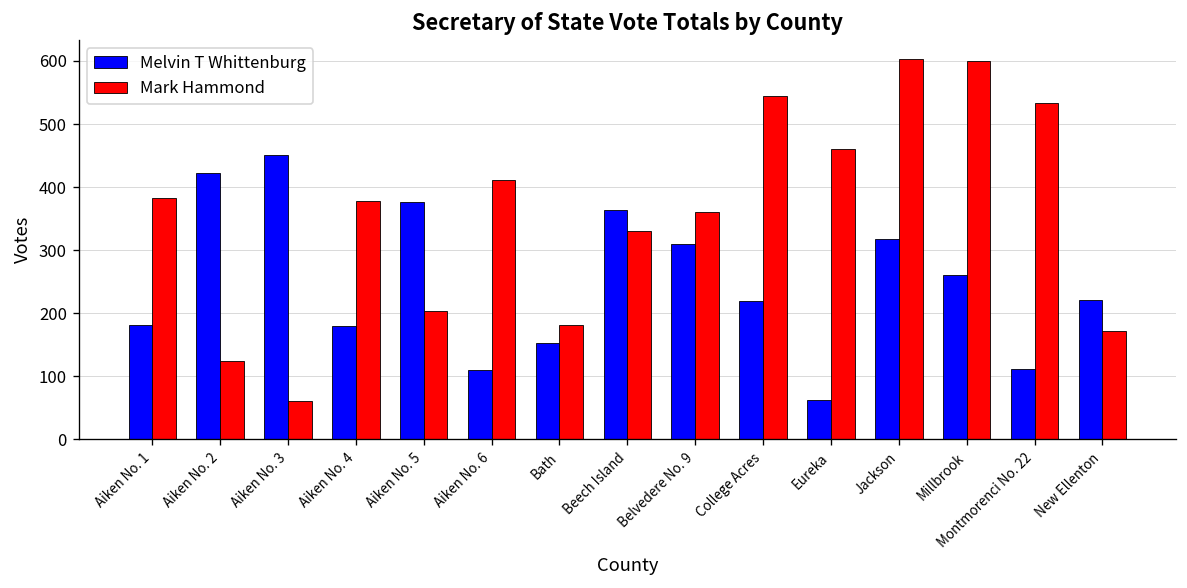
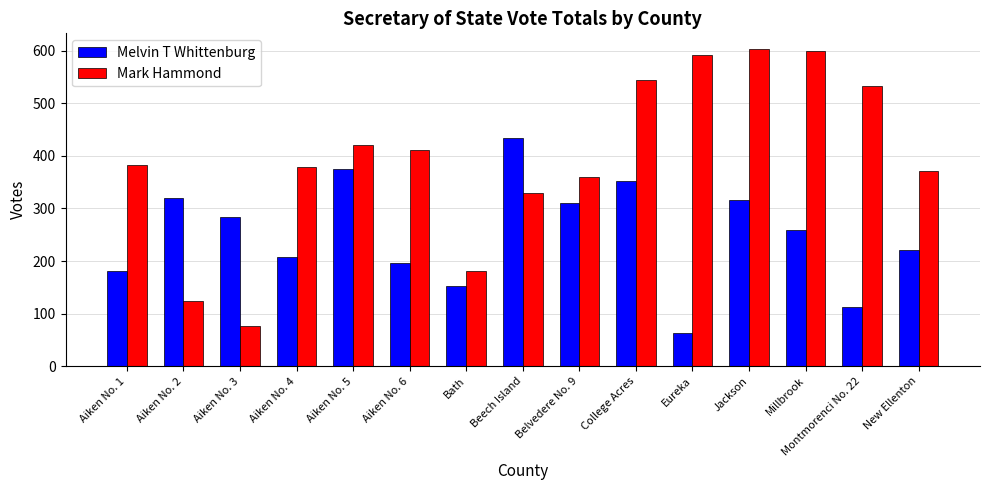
  {
    "Melvin T Whittenburg": {
      "Aiken No. 1": 180,
-     "Aiken No. 2": 420,
-     "Aiken No. 3": 450,
-     "Aiken No. 4": 180,
+     "Aiken No. 2": 320,
+     "Aiken No. 3": 280,
+     "Aiken No. 4": 210,
      "Aiken No. 5": 380,
-     "Aiken No. 6": 110,
+     "Aiken No. 6": 200,
      "Bath": 150,
-     "Beech Island": 360,
+     "Beech Island": 440,
      "Belvedere No. 9": 310,
-     "College Acres": 220,
+     "College Acres": 350,
      "Eureka": 60,
      "Jackson": 320,
      "Millbrook": 260,
      "Montmorenci No. 22": 110,
      "New Ellenton": 220
    },
    "Mark Hammond": {
      "Aiken No. 1": 380,
      "Aiken No. 2": 120,
-     "Aiken No. 3": 60,
+     "Aiken No. 3": 80,
      "Aiken No. 4": 380,
-     "Aiken No. 5": 200,
+     "Aiken No. 5": 420,
      "Aiken No. 6": 410,
      "Bath": 180,
      "Beech Island": 330,
      "Belvedere No. 9": 360,
      "College Acres": 550,
-     "Eureka": 460,
+     "Eureka": 590,
      "Jackson": 600,
      "Millbrook": 600,
      "Montmorenci No. 22": 530,
-     "New Ellenton": 170
+     "New Ellenton": 370
    }
  }
